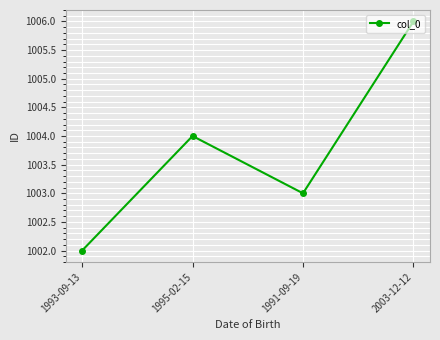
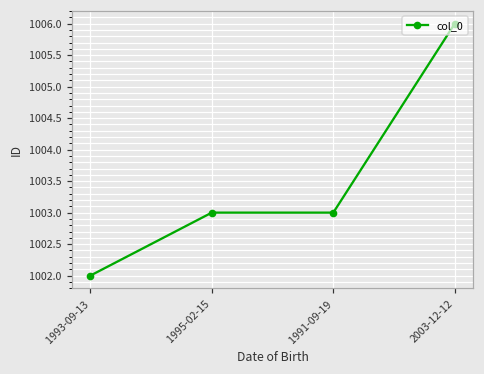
  {
    "1993-09-13": 1002,
-   "1995-02-15": 1004,
+   "1995-02-15": 1003,
    "1991-09-19": 1003
  }
